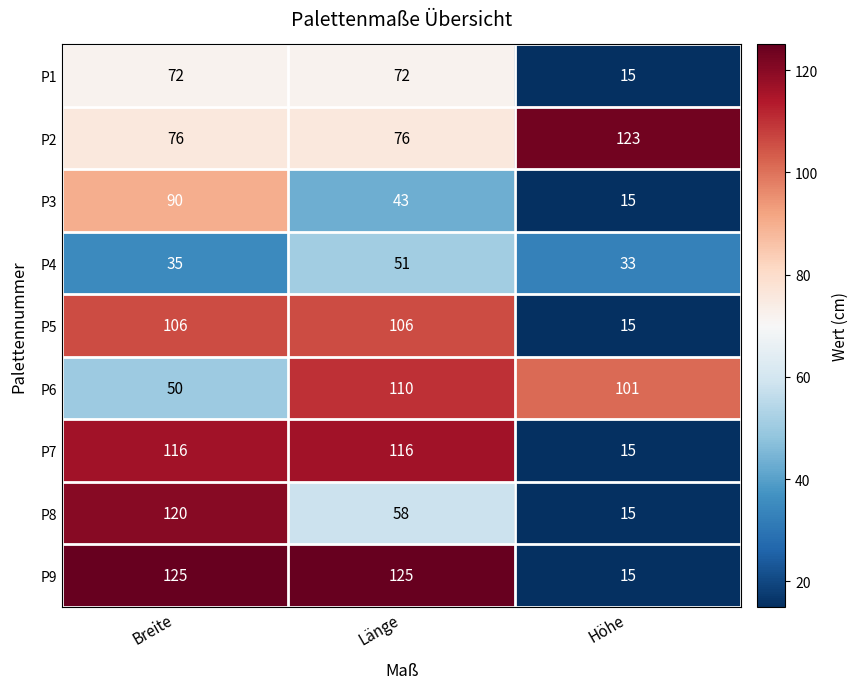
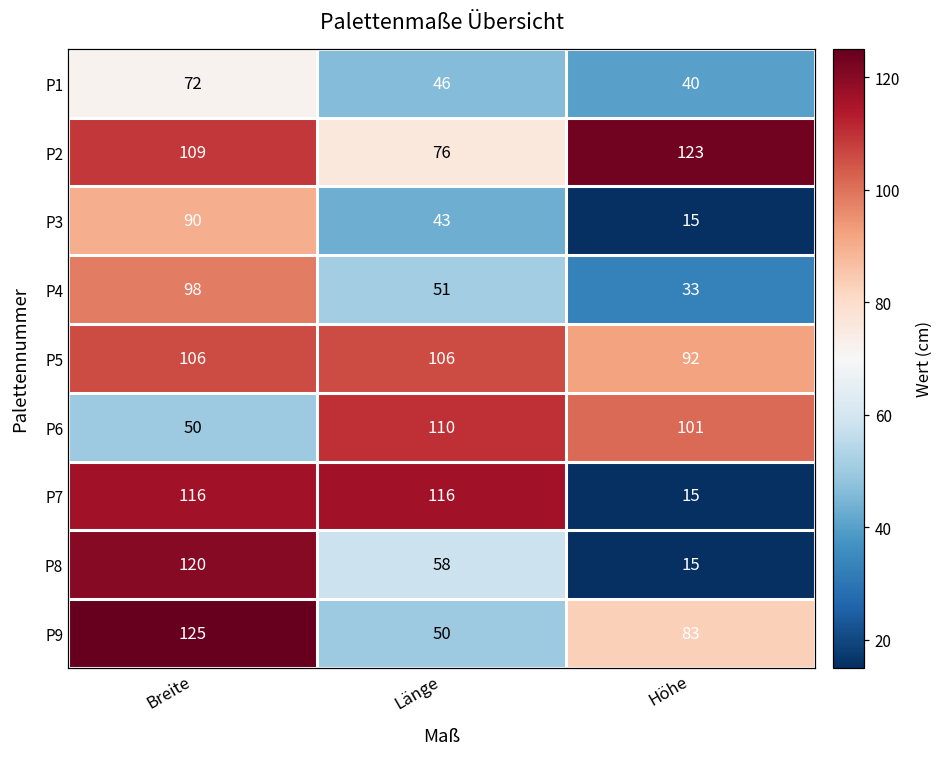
  {
    "P1": {
      "Breite": 72,
-     "Länge": 72,
-     "Höhe": 15
+     "Länge": 46,
+     "Höhe": 40
    },
    "P2": {
-     "Breite": 76,
+     "Breite": 109,
      "Länge": 76,
      "Höhe": 123
    },
    "P3": {
      "Breite": 90,
      "Länge": 43,
      "Höhe": 15
    },
    "P4": {
-     "Breite": 35,
+     "Breite": 98,
      "Länge": 51,
      "Höhe": 33
    },
    "P5": {
      "Breite": 106,
      "Länge": 106,
-     "Höhe": 15
+     "Höhe": 92
    },
    "P6": {
      "Breite": 50,
      "Länge": 110,
      "Höhe": 101
    },
    "P7": {
      "Breite": 116,
      "Länge": 116,
      "Höhe": 15
    },
    "P8": {
      "Breite": 120,
      "Länge": 58,
      "Höhe": 15
    },
    "P9": {
      "Breite": 125,
-     "Länge": 125,
-     "Höhe": 15
+     "Länge": 50,
+     "Höhe": 83
    }
  }
